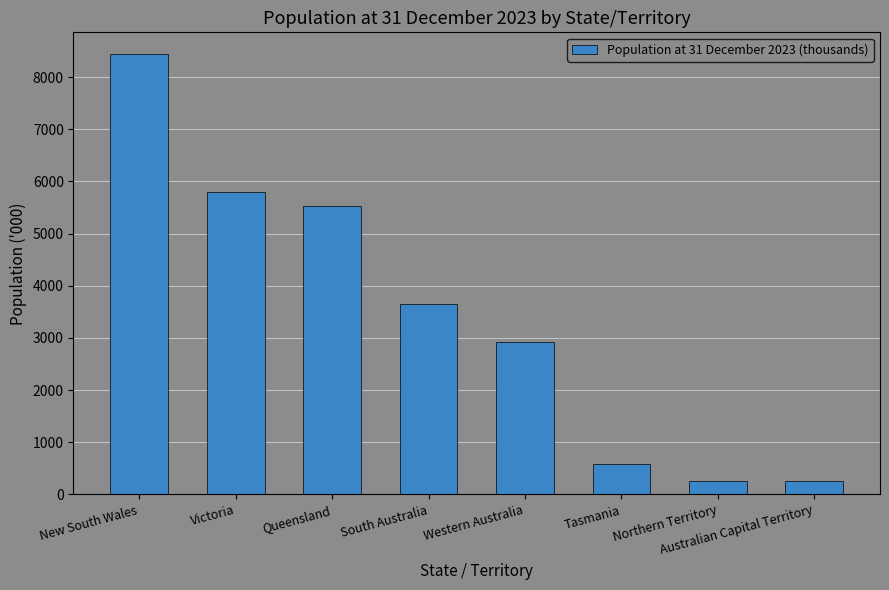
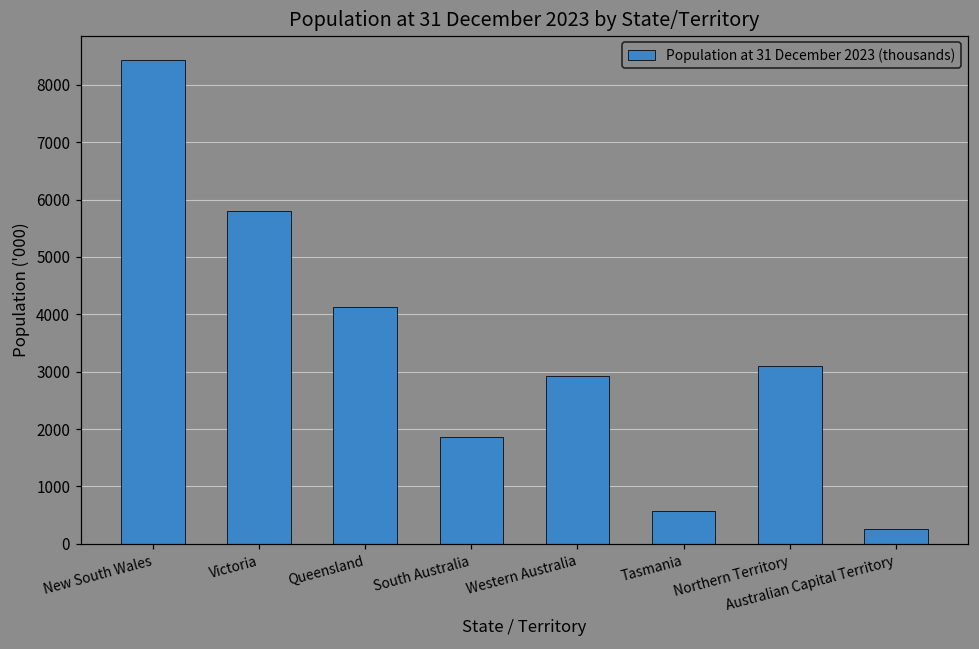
  {
    "New South Wales": 8400,
    "Victoria": 5800,
-   "Queensland": 5500,
-   "South Australia": 3600,
+   "Queensland": 4100,
+   "South Australia": 1900,
    "Western Australia": 2900,
    "Tasmania": 600,
-   "Northern Territory": 300,
+   "Northern Territory": 3100,
    "Australian Capital Territory": 300
  }
